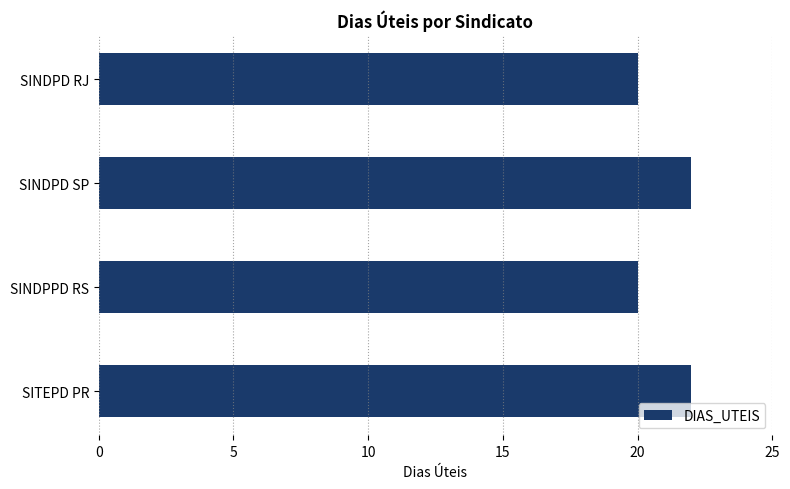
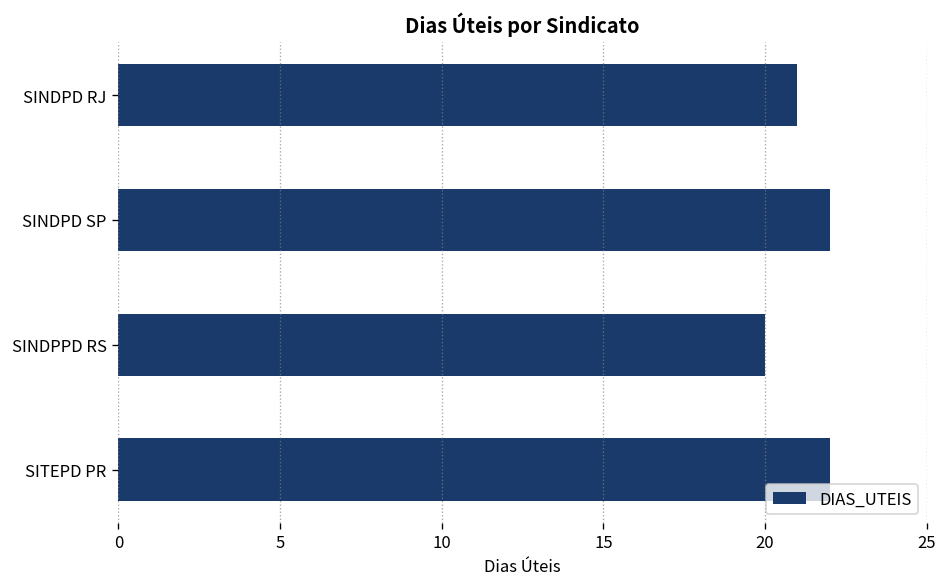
  {
-   "SINDPD RJ": 20,
+   "SINDPD RJ": 21,
    "SINDPD SP": 22,
    "SINDPPD RS": 20,
    "SITEPD PR": 22
  }
